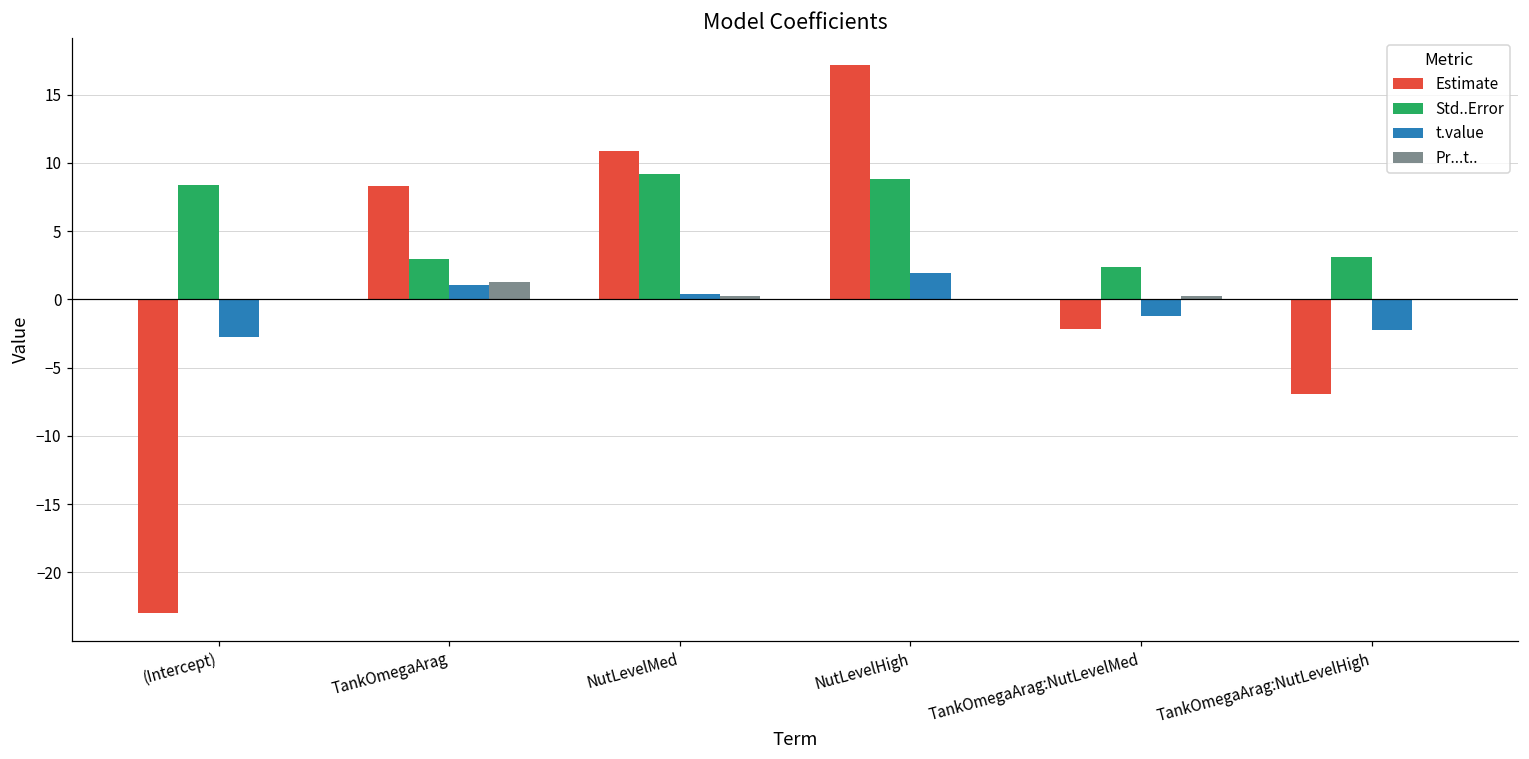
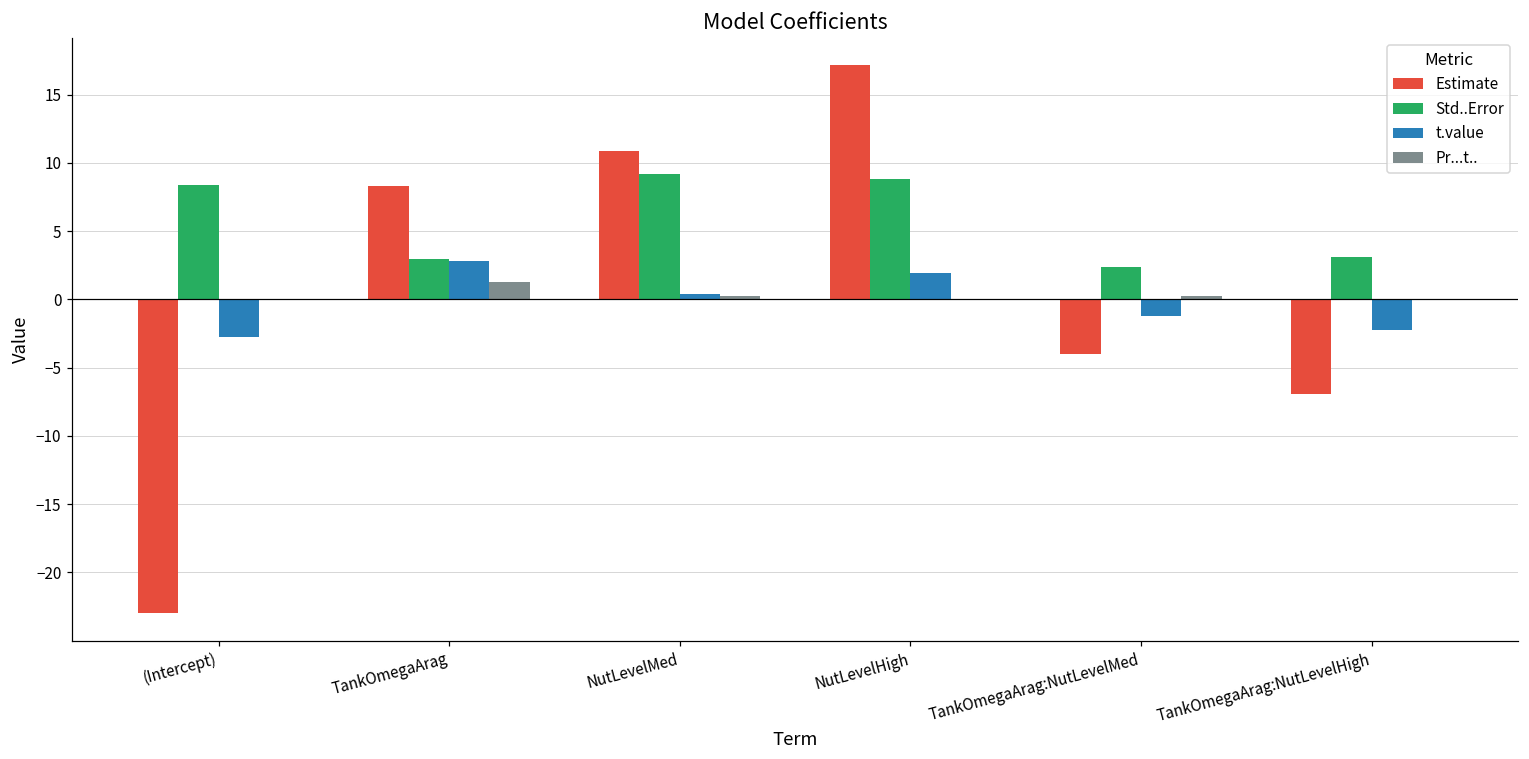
  {
    "Estimate": {
      "(Intercept)": -23.0,
      "TankOmegaArag": 8.3,
      "NutLevelMed": 10.9,
      "NutLevelHigh": 17.1,
-     "TankOmegaArag:NutLevelMed": -2.2,
+     "TankOmegaArag:NutLevelMed": -4.0,
      "TankOmegaArag:NutLevelHigh": -6.9
    },
    "Std..Error": {
      "(Intercept)": 8.3,
      "TankOmegaArag": 3.0,
      "NutLevelMed": 9.2,
      "NutLevelHigh": 8.8,
      "TankOmegaArag:NutLevelMed": 2.4,
      "TankOmegaArag:NutLevelHigh": 3.1
    },
    "t.value": {
      "(Intercept)": -2.8,
-     "TankOmegaArag": 1.0,
+     "TankOmegaArag": 2.8,
      "NutLevelMed": 0.4,
      "NutLevelHigh": 2.0,
      "TankOmegaArag:NutLevelMed": -1.2,
      "TankOmegaArag:NutLevelHigh": -2.2
    },
    "Pr...t..": {
      "TankOmegaArag": 1.2,
      "NutLevelMed": 0.2,
      "TankOmegaArag:NutLevelMed": 0.2
    }
  }
